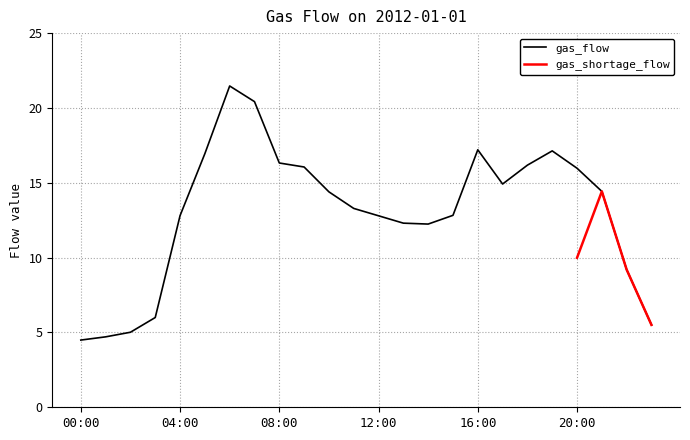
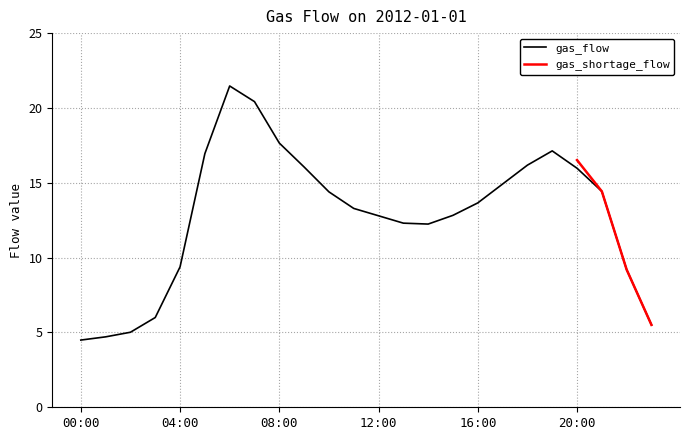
  {
    "gas_flow": {
      "00:00": 4.5,
-     "04:00": 12.8,
-     "08:00": 16.3,
+     "04:00": 9.4,
+     "08:00": 17.7,
      "12:00": 12.8,
-     "16:00": 17.2,
+     "16:00": 13.7,
      "20:00": 16.0
    },
    "gas_shortage_flow": {
-     "20:00": 10.0
+     "20:00": 16.5
    }
  }
